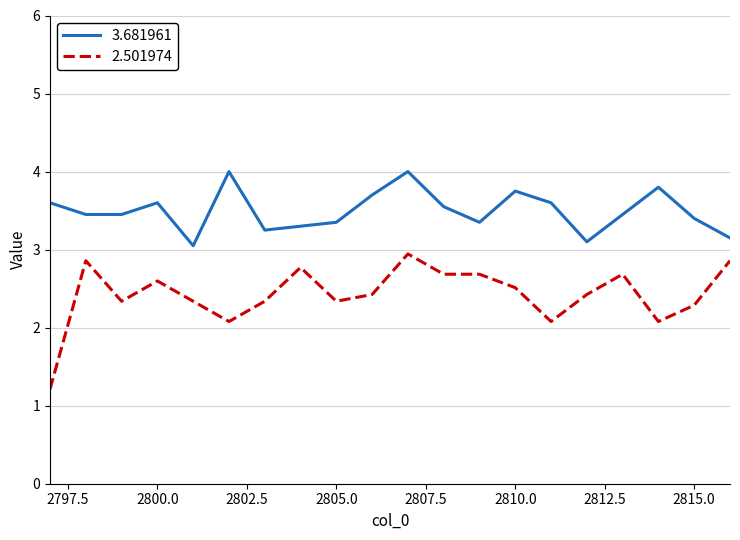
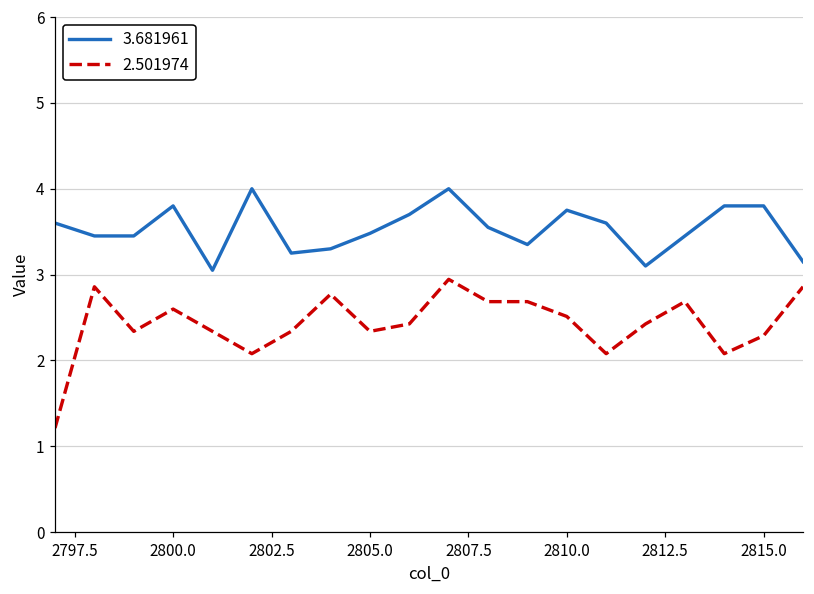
  {
    "3.681961": {
-     "2800.0": 3.6,
-     "2805.0": 3.4,
+     "2800.0": 3.8,
+     "2805.0": 3.5,
      "2810.0": 3.8,
-     "2815.0": 3.4
+     "2815.0": 3.8
    },
    "2.501974": {
      "2800.0": 2.6,
      "2805.0": 2.3,
      "2810.0": 2.5,
      "2815.0": 2.3
    }
  }
